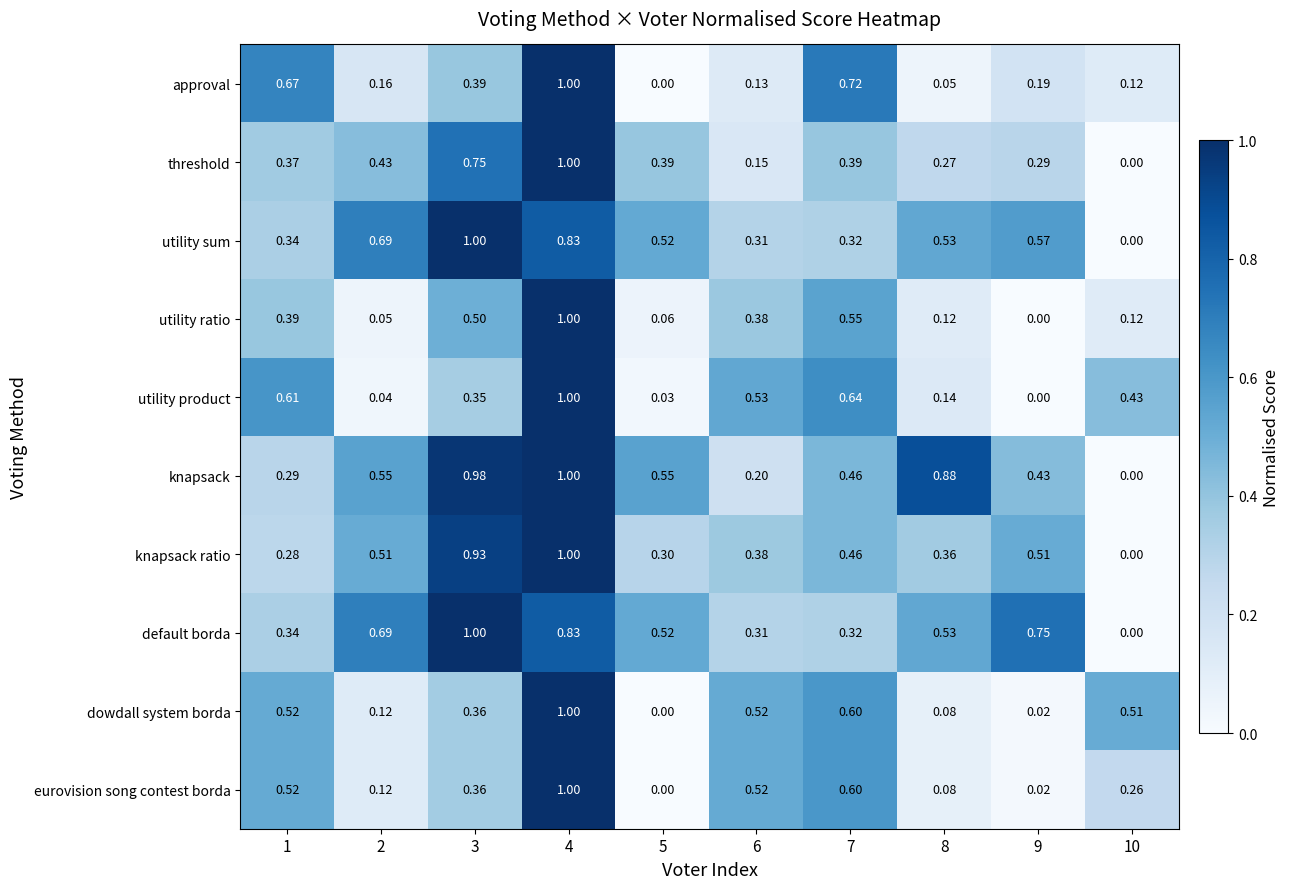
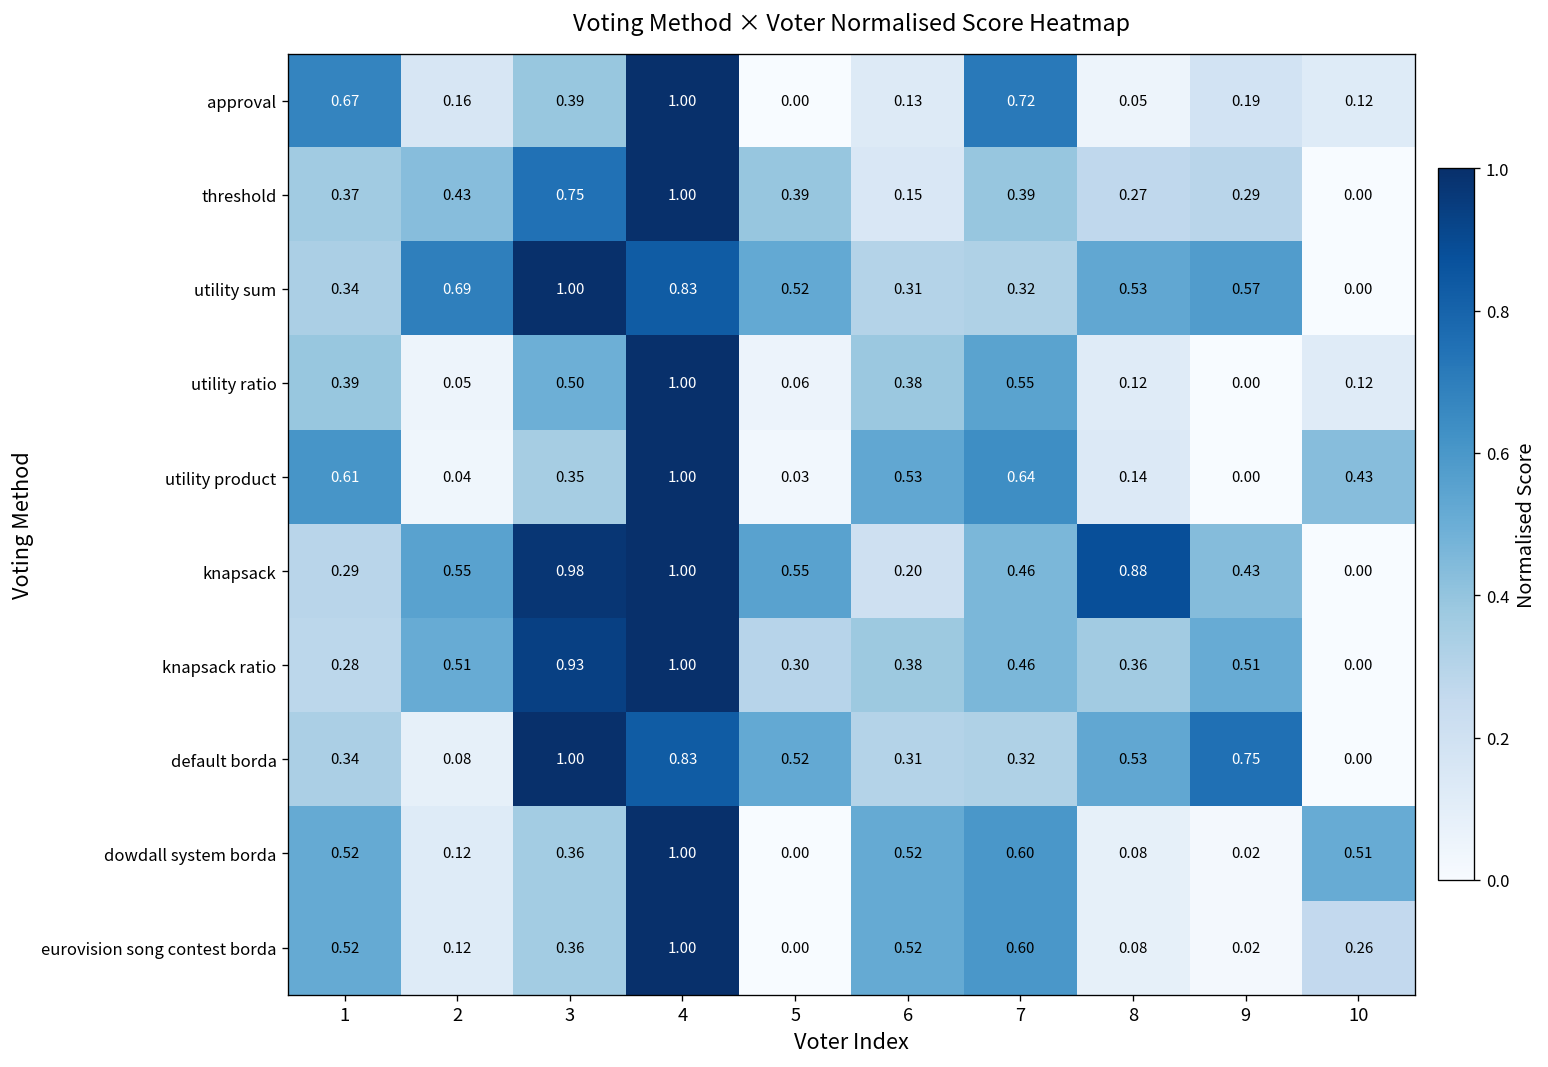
  {
    "approval": {
      "1": 0.67,
      "2": 0.16,
      "3": 0.39,
      "4": 1.00,
      "5": 0.00,
      "6": 0.13,
      "7": 0.72,
      "8": 0.05,
      "9": 0.19,
      "10": 0.12
    },
    "threshold": {
      "1": 0.37,
      "2": 0.43,
      "3": 0.75,
      "4": 1.00,
      "5": 0.39,
      "6": 0.15,
      "7": 0.39,
      "8": 0.27,
      "9": 0.29,
      "10": 0.00
    },
    "utility sum": {
      "1": 0.34,
      "2": 0.69,
      "3": 1.00,
      "4": 0.83,
      "5": 0.52,
      "6": 0.31,
      "7": 0.32,
      "8": 0.53,
      "9": 0.57,
      "10": 0.00
    },
    "utility ratio": {
      "1": 0.39,
      "2": 0.05,
      "3": 0.50,
      "4": 1.00,
      "5": 0.06,
      "6": 0.38,
      "7": 0.55,
      "8": 0.12,
      "9": 0.00,
      "10": 0.12
    },
    "utility product": {
      "1": 0.61,
      "2": 0.04,
      "3": 0.35,
      "4": 1.00,
      "5": 0.03,
      "6": 0.53,
      "7": 0.64,
      "8": 0.14,
      "9": 0.00,
      "10": 0.43
    },
    "knapsack": {
      "1": 0.29,
      "2": 0.55,
      "3": 0.98,
      "4": 1.00,
      "5": 0.55,
      "6": 0.20,
      "7": 0.46,
      "8": 0.88,
      "9": 0.43,
      "10": 0.00
    },
    "knapsack ratio": {
      "1": 0.28,
      "2": 0.51,
      "3": 0.93,
      "4": 1.00,
      "5": 0.30,
      "6": 0.38,
      "7": 0.46,
      "8": 0.36,
      "9": 0.51,
      "10": 0.00
    },
    "default borda": {
      "1": 0.34,
-     "2": 0.69,
+     "2": 0.08,
      "3": 1.00,
      "4": 0.83,
      "5": 0.52,
      "6": 0.31,
      "7": 0.32,
      "8": 0.53,
      "9": 0.75,
      "10": 0.00
    },
    "dowdall system borda": {
      "1": 0.52,
      "2": 0.12,
      "3": 0.36,
      "4": 1.00,
      "5": 0.00,
      "6": 0.52,
      "7": 0.60,
      "8": 0.08,
      "9": 0.02,
      "10": 0.51
    },
    "eurovision song contest borda": {
      "1": 0.52,
      "2": 0.12,
      "3": 0.36,
      "4": 1.00,
      "5": 0.00,
      "6": 0.52,
      "7": 0.60,
      "8": 0.08,
      "9": 0.02,
      "10": 0.26
    }
  }
